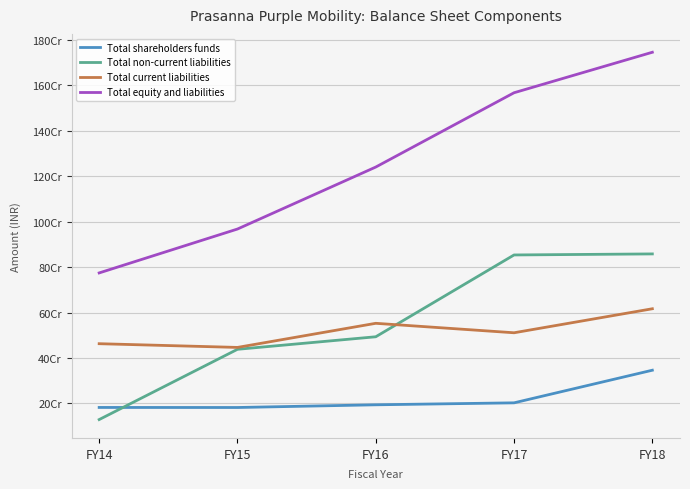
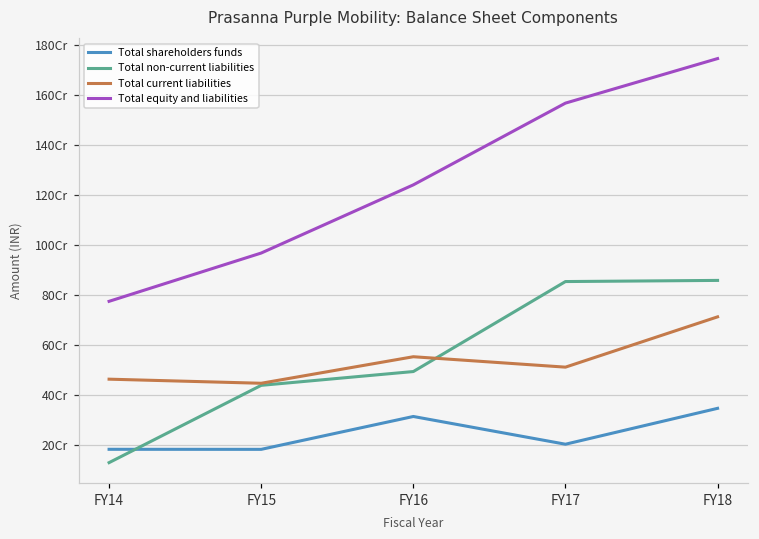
  {
    "Total shareholders funds": {
      "FY14": "18Cr",
      "FY15": "18Cr",
-     "FY16": "19Cr",
+     "FY16": "31Cr",
      "FY17": "20Cr",
      "FY18": "35Cr"
    },
    "Total non-current liabilities": {
      "FY14": "13Cr",
      "FY16": "49Cr",
      "FY17": "85Cr",
      "FY18": "86Cr"
    },
    "Total current liabilities": {
      "FY14": "46Cr",
      "FY16": "55Cr",
      "FY17": "51Cr",
-     "FY18": "62Cr"
+     "FY18": "71Cr"
    },
    "Total equity and liabilities": {
      "FY14": "77Cr",
      "FY15": "97Cr",
      "FY16": "124Cr",
      "FY17": "157Cr",
      "FY18": "175Cr"
    }
  }
